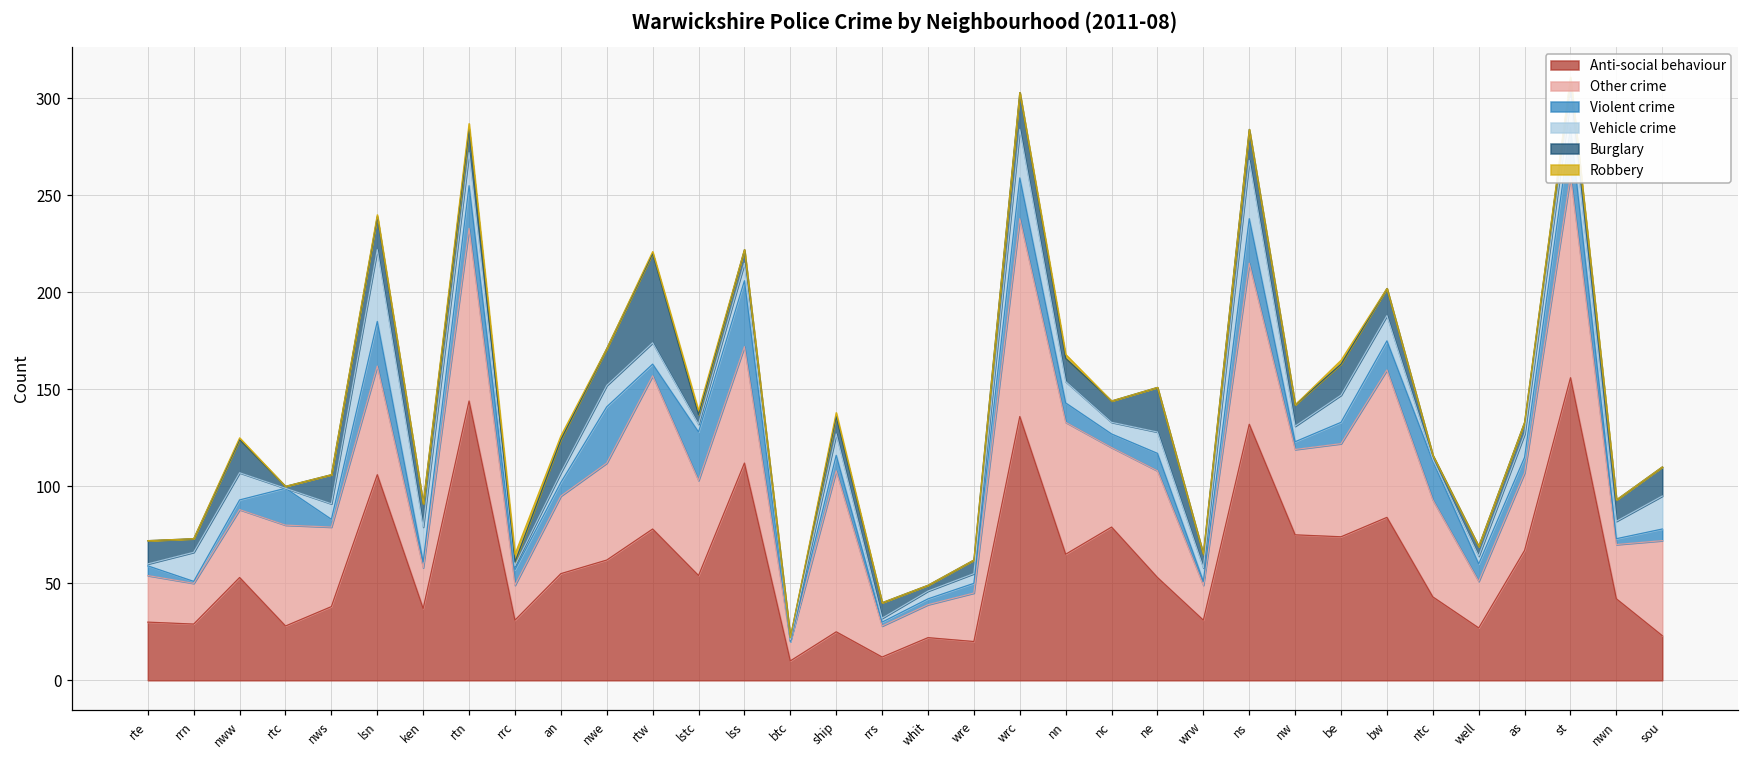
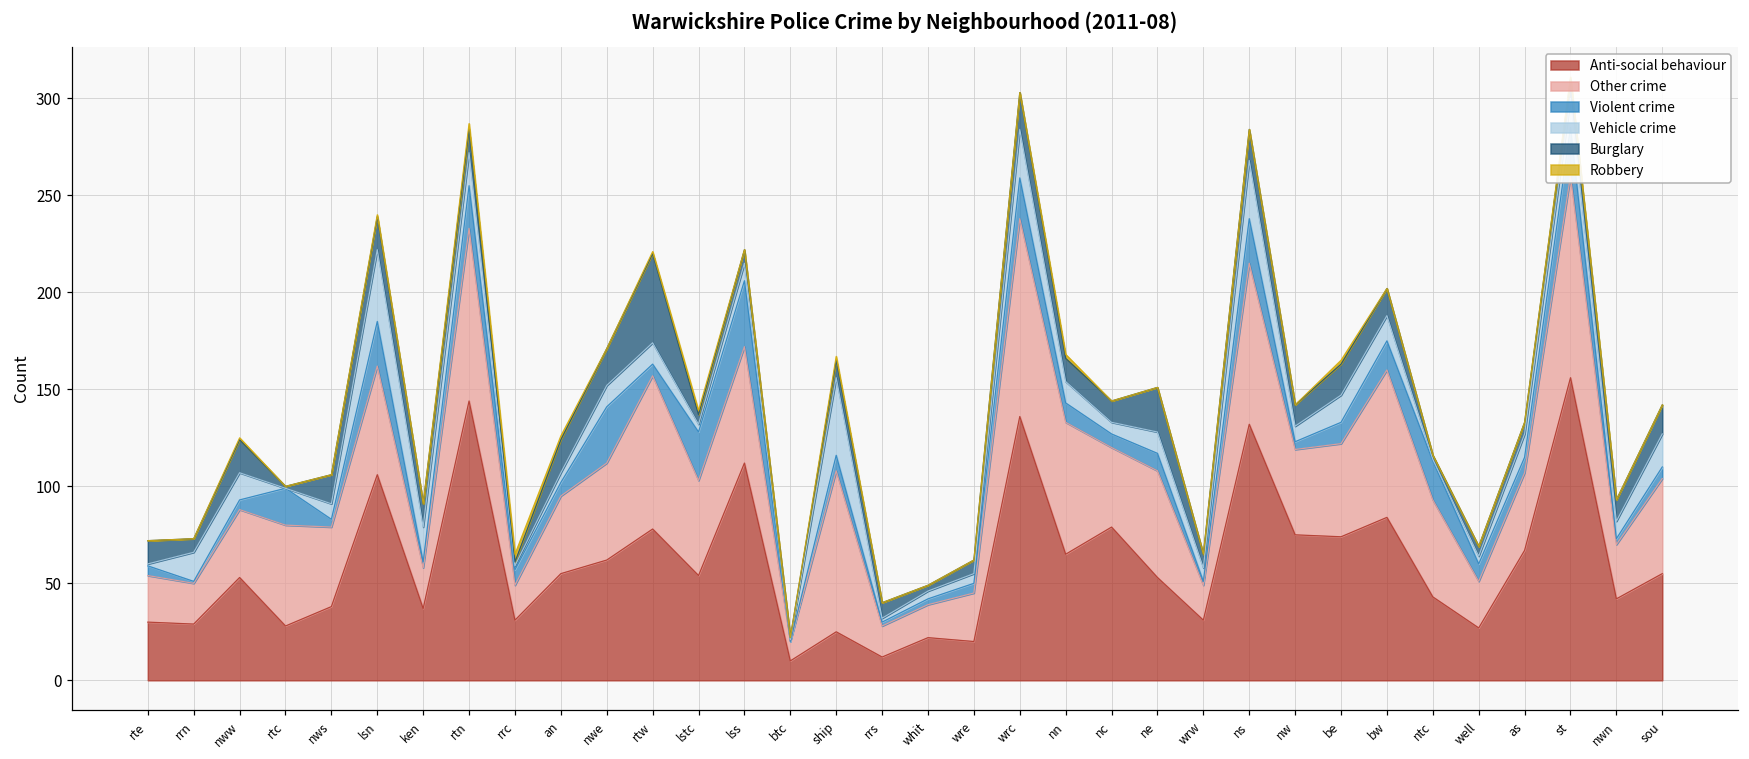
  {
    "Anti-social behaviour": {
      "rte": 30,
      "rrn": 29,
      "nww": 53,
      "rtc": 28,
      "nws": 38,
      "lsn": 106,
      "ken": 37,
      "rtn": 144,
      "rrc": 31,
      "an": 55,
      "nwe": 62,
      "rtw": 78,
      "lstc": 54,
      "lss": 112,
      "btc": 10,
      "ship": 25,
      "rrs": 12,
      "whit": 22,
      "wre": 20,
      "wrc": 136,
      "nn": 65,
      "nc": 79,
      "ne": 53,
      "wrw": 31,
      "ns": 132,
      "nw": 75,
      "be": 74,
      "bw": 84,
      "ntc": 43,
      "well": 27,
      "as": 67,
      "st": 156,
      "nwn": 42,
-     "sou": 23
+     "sou": 55
    },
    "Other crime": {
      "rte": 24,
      "nww": 35,
      "rtc": 52,
      "nws": 41,
      "lsn": 56,
      "ken": 21,
      "rtn": 89,
      "rrc": 18,
      "an": 40,
      "nwe": 50,
      "rtw": 79,
      "lstc": 49,
      "lss": 60,
      "ship": 83,
      "rrs": 16,
      "whit": 17,
      "wre": 25,
      "wrc": 102,
      "nn": 68,
      "nc": 41,
      "ne": 55,
      "wrw": 18,
      "ns": 83,
      "nw": 44,
      "be": 48,
      "bw": 76,
      "ntc": 50,
      "well": 24,
      "as": 40,
      "nwn": 28,
      "sou": 49
    },
    "Violent crime": {
      "nww": 5,
      "nws": 4,
      "lsn": 23,
      "ken": 3,
      "rtn": 22,
      "rrc": 8,
      "an": 7,
      "nwe": 29,
      "rtw": 6,
      "lstc": 25,
      "lss": 34,
      "ship": 8,
      "rrs": 2,
      "whit": 3,
      "wre": 5,
      "wrc": 21,
      "nn": 10,
      "nc": 7,
      "ne": 9,
      "wrw": 2,
      "ns": 23,
      "nw": 4,
      "be": 11,
      "bw": 15,
      "well": 9,
      "as": 8,
      "nwn": 3,
      "sou": 6
    },
    "Vehicle crime": {
      "rrn": 15,
      "nww": 14,
      "nws": 8,
      "lsn": 37,
      "ken": 18,
      "rtn": 17,
      "rrc": 2,
      "an": 5,
      "nwe": 11,
      "rtw": 11,
      "lstc": 4,
      "lss": 9,
-     "ship": 11,
+     "ship": 40,
      "rrs": 2,
      "whit": 4,
      "wre": 5,
      "wrc": 25,
      "nn": 11,
      "nc": 6,
      "ne": 11,
      "wrw": 7,
      "ns": 30,
      "nw": 8,
      "be": 14,
      "bw": 13,
      "well": 4,
      "as": 12,
      "nwn": 9,
      "sou": 17
    },
    "Burglary": {
      "rtn": 12,
      "rrc": 2,
      "an": 17,
      "lstc": 5,
      "ship": 9,
      "nn": 12,
      "be": 16
    },
    "Robbery": {
      "rtn": 3,
      "rrc": 4,
      "an": 2,
      "lstc": 2,
      "ship": 2,
      "nn": 2,
      "be": 2
    }
  }
